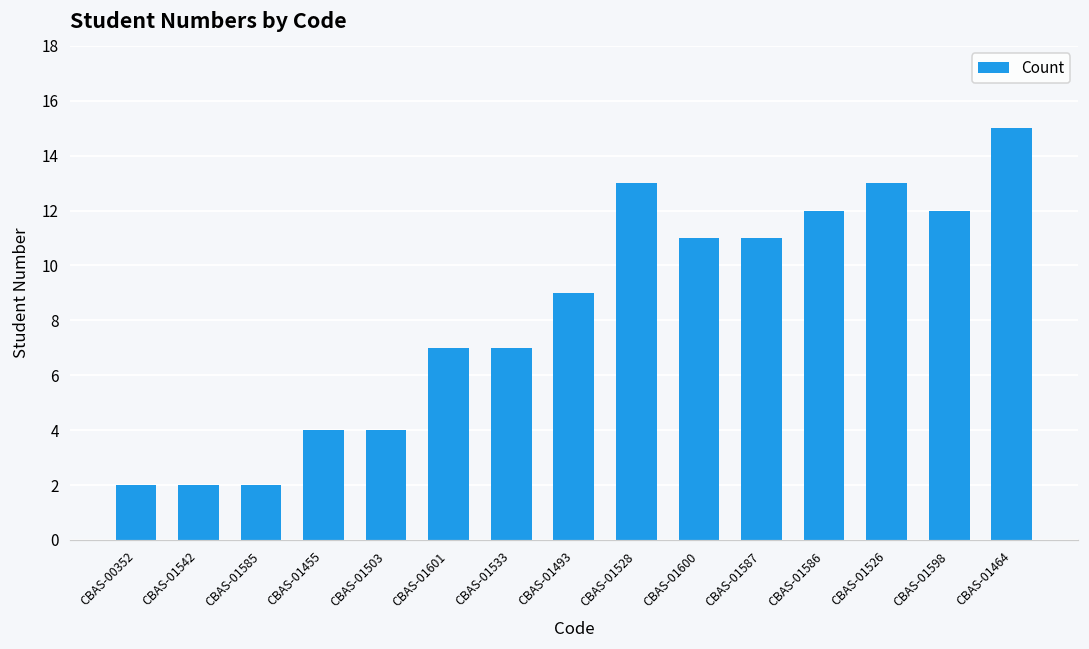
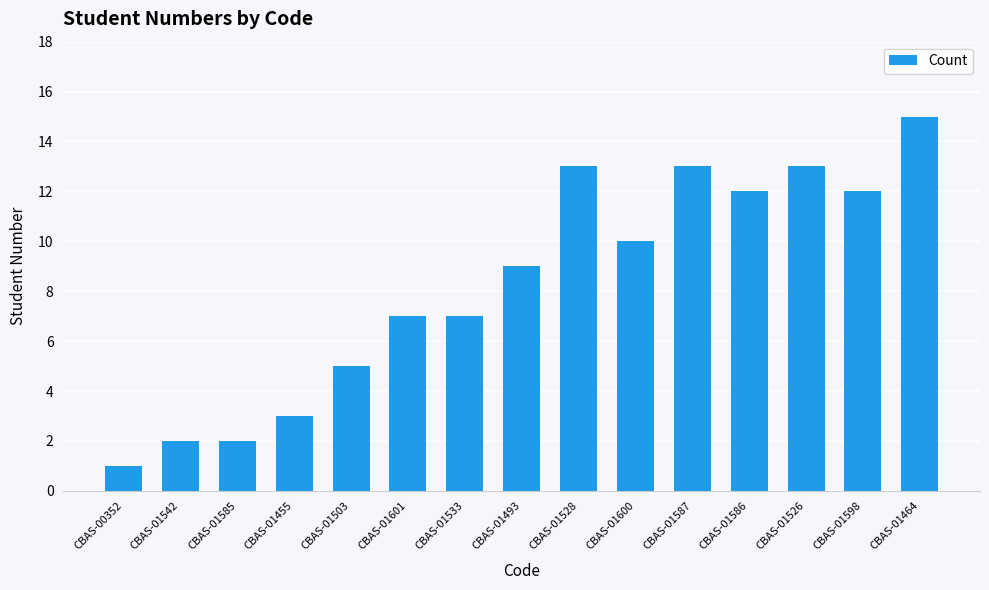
  {
-   "CBAS-00352": 2,
+   "CBAS-00352": 1,
    "CBAS-01542": 2,
    "CBAS-01585": 2,
-   "CBAS-01455": 4,
-   "CBAS-01503": 4,
+   "CBAS-01455": 3,
+   "CBAS-01503": 5,
    "CBAS-01601": 7,
    "CBAS-01533": 7,
    "CBAS-01493": 9,
    "CBAS-01528": 13,
-   "CBAS-01600": 11,
-   "CBAS-01587": 11,
+   "CBAS-01600": 10,
+   "CBAS-01587": 13,
    "CBAS-01586": 12,
    "CBAS-01526": 13,
    "CBAS-01598": 12,
    "CBAS-01464": 15
  }
